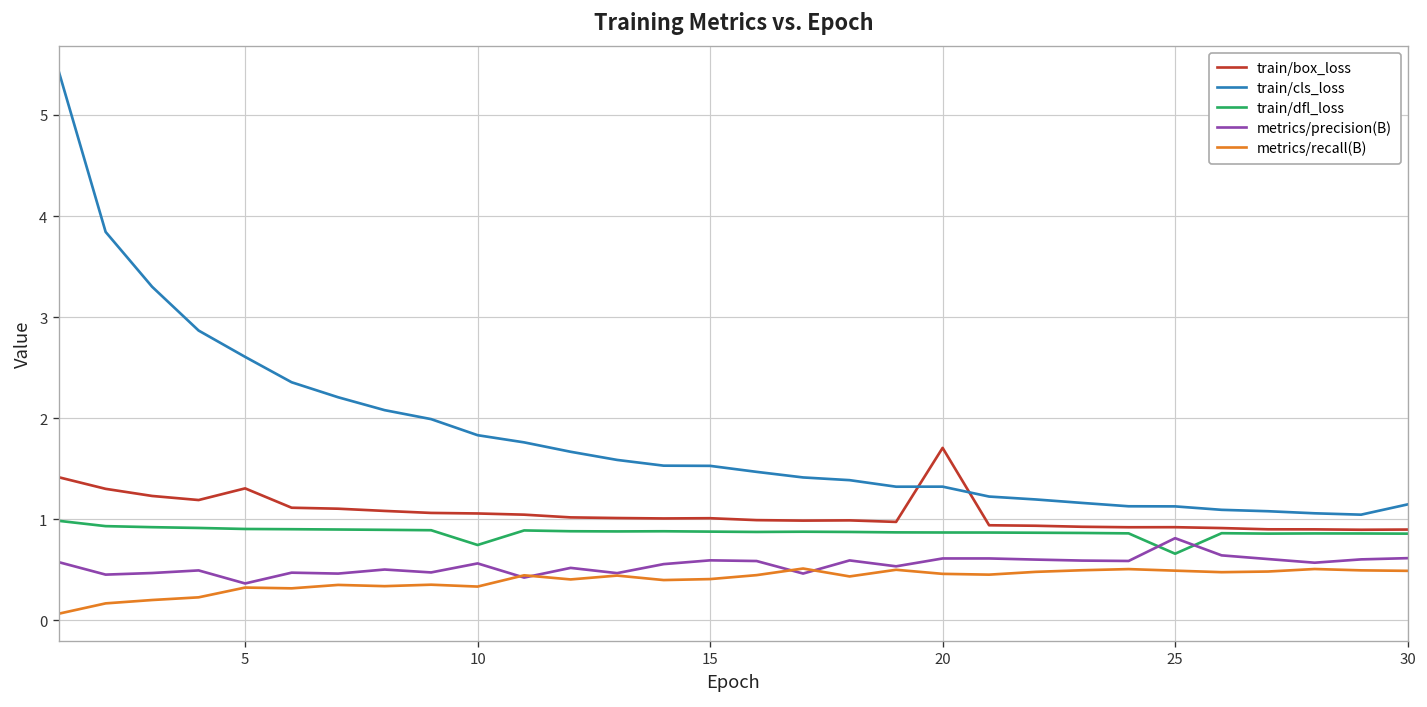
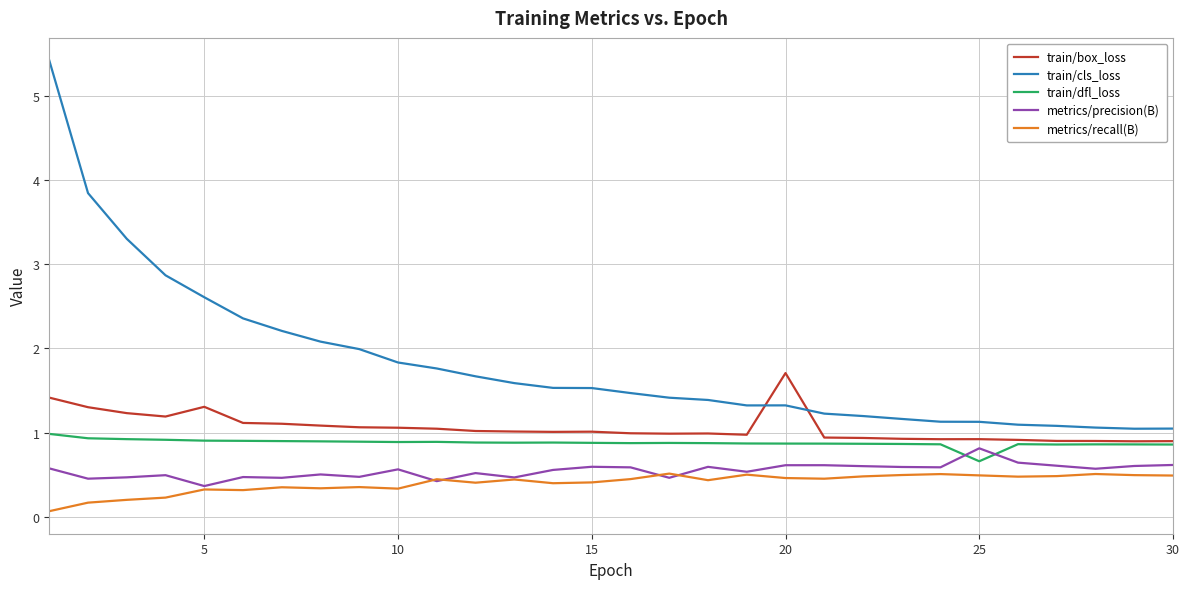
  {
    "train/box_loss": {
      "5": 1.3,
      "10": 1.1,
      "15": 1.0,
      "20": 1.7,
      "25": 0.9,
      "30": 0.9
    },
    "train/cls_loss": {
      "5": 2.6,
      "10": 1.8,
      "15": 1.5,
      "20": 1.3,
      "25": 1.1,
-     "30": 1.1
+     "30": 1.0
    },
    "train/dfl_loss": {
      "5": 0.9,
-     "10": 0.7,
+     "10": 0.9,
      "15": 0.9,
      "20": 0.9,
      "25": 0.7,
      "30": 0.9
    },
    "metrics/precision(B)": {
      "5": 0.4,
      "10": 0.6,
      "15": 0.6,
      "20": 0.6,
      "25": 0.8,
      "30": 0.6
    },
    "metrics/recall(B)": {
      "5": 0.3,
      "10": 0.3,
      "15": 0.4,
      "20": 0.5,
      "25": 0.5,
      "30": 0.5
    }
  }
